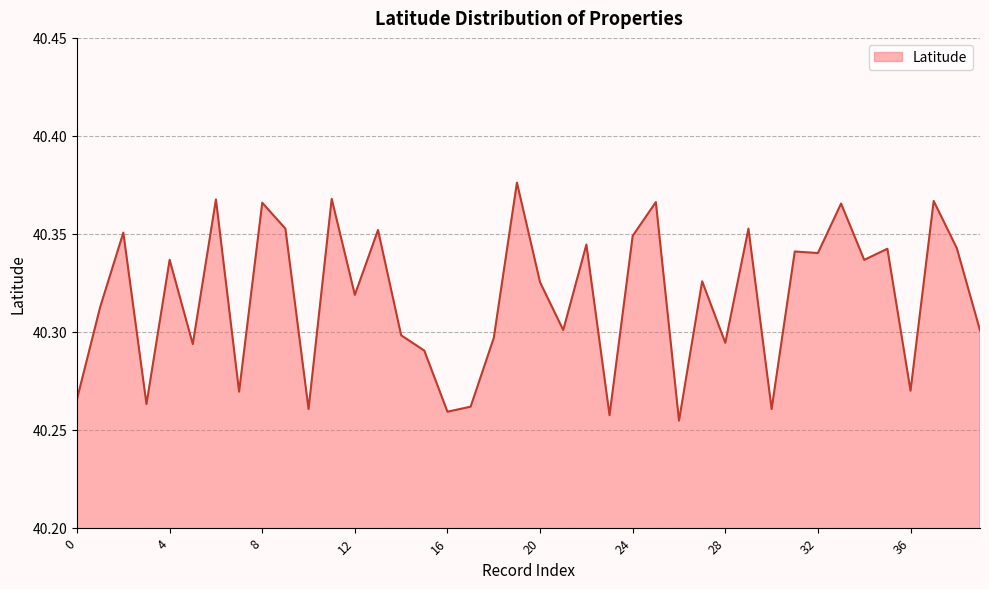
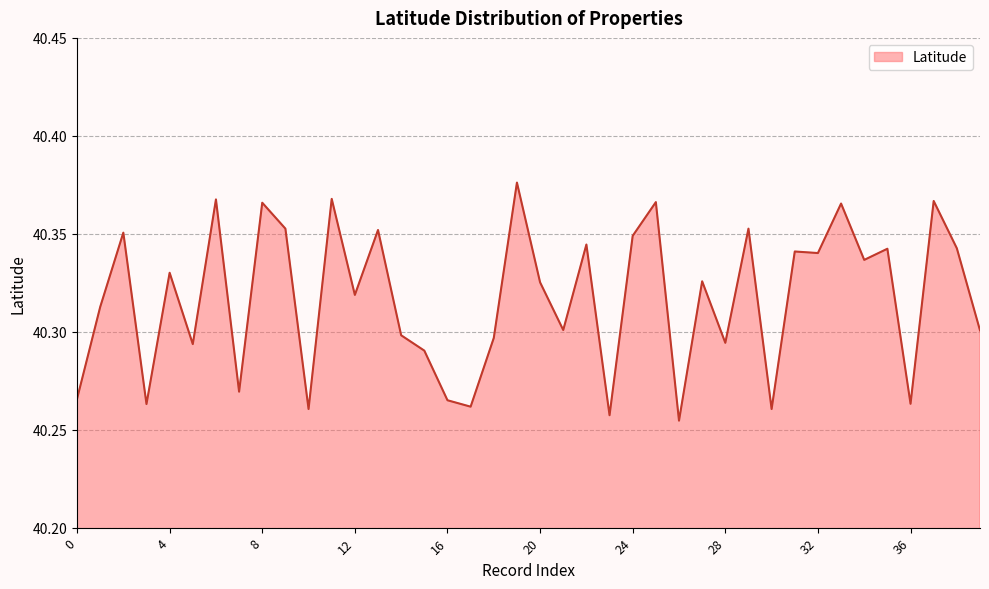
  {
    "0": 40.266,
-   "4": 40.337,
+   "4": 40.330,
    "8": 40.366,
    "12": 40.319,
-   "16": 40.259,
+   "16": 40.265,
    "20": 40.325,
    "24": 40.349,
    "28": 40.294,
    "32": 40.340,
-   "36": 40.270
+   "36": 40.263
  }
